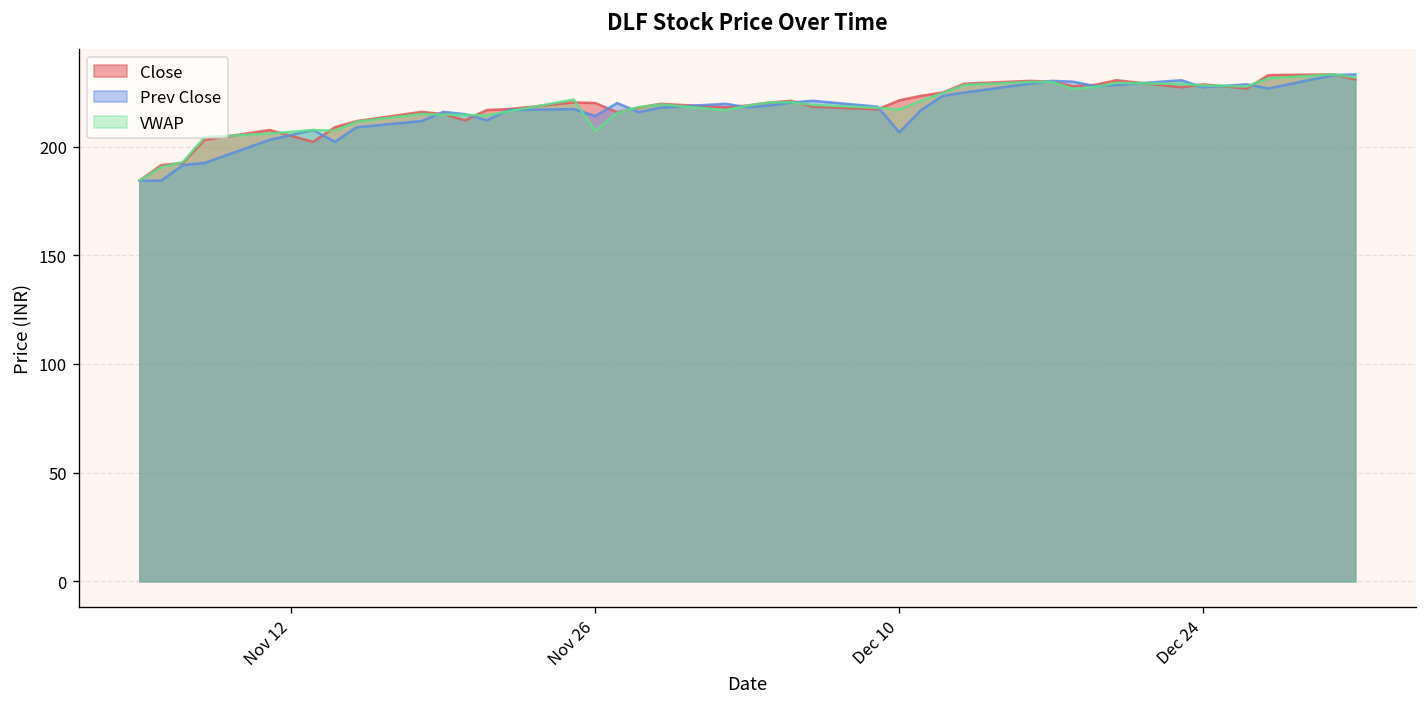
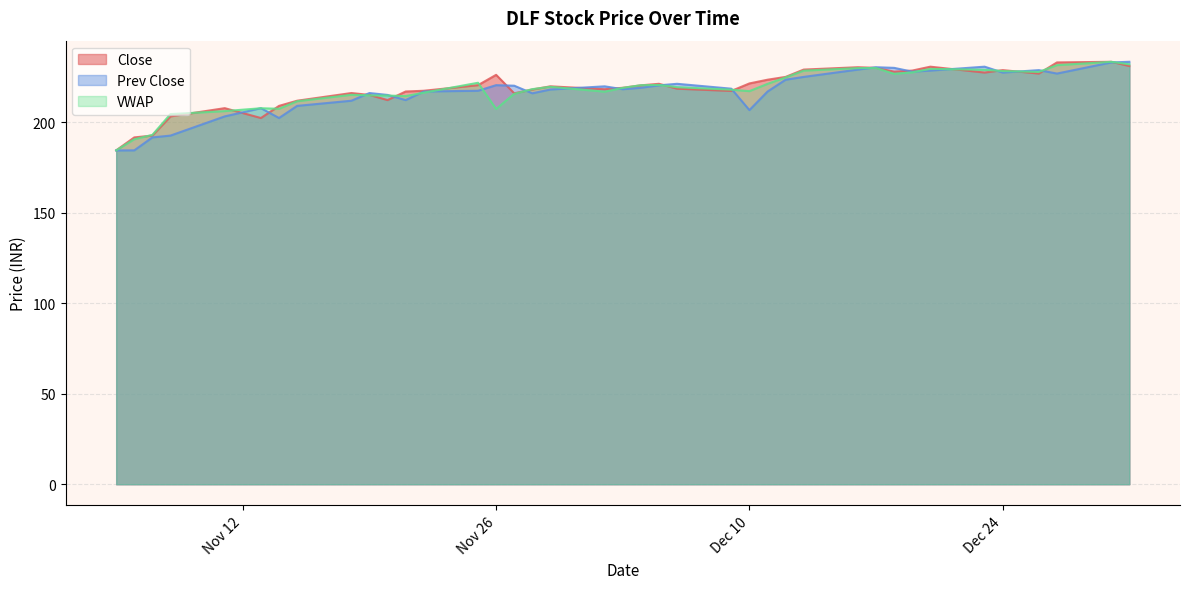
  {
    "Close": {
-     "Nov 26": 220,
+     "Nov 26": 226,
      "Dec 10": 221
    },
    "Prev Close": {
-     "Nov 26": 214,
+     "Nov 26": 220,
      "Dec 10": 207
    },
    "VWAP": {
      "Nov 26": 207,
      "Dec 10": 217
    }
  }
